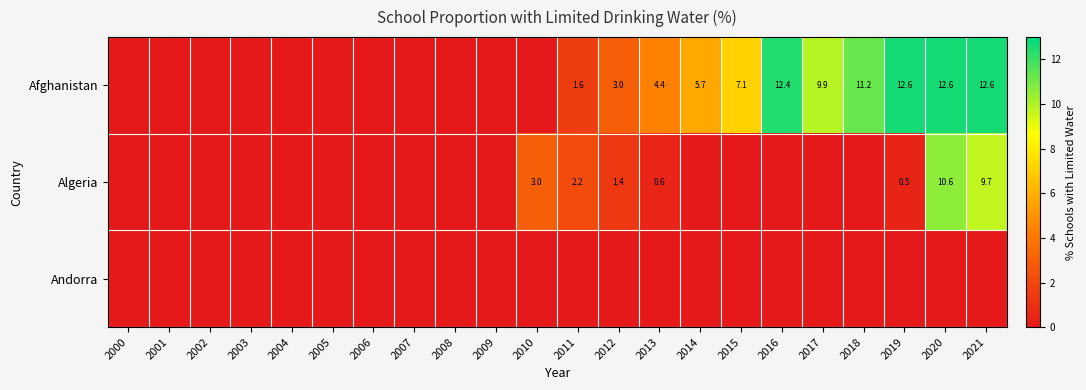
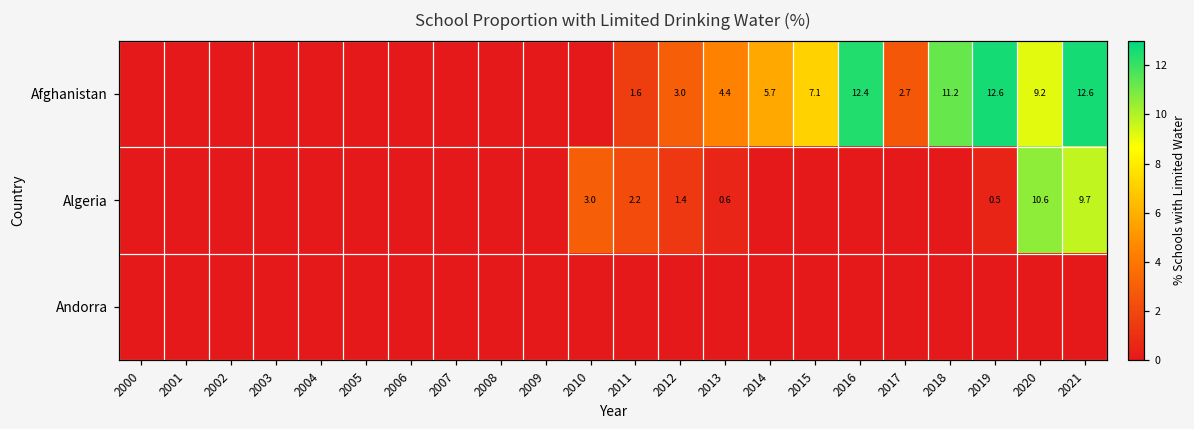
  {
    "Afghanistan": {
      "2011": 1.6,
      "2012": 3.0,
      "2013": 4.4,
      "2014": 5.7,
      "2015": 7.1,
      "2016": 12.4,
-     "2017": 9.9,
+     "2017": 2.7,
      "2018": 11.2,
      "2019": 12.6,
-     "2020": 12.6,
+     "2020": 9.2,
      "2021": 12.6
    },
    "Algeria": {
      "2010": 3.0,
      "2011": 2.2,
      "2012": 1.4,
      "2013": 0.6,
      "2019": 0.5,
      "2020": 10.6,
      "2021": 9.7
    }
  }
